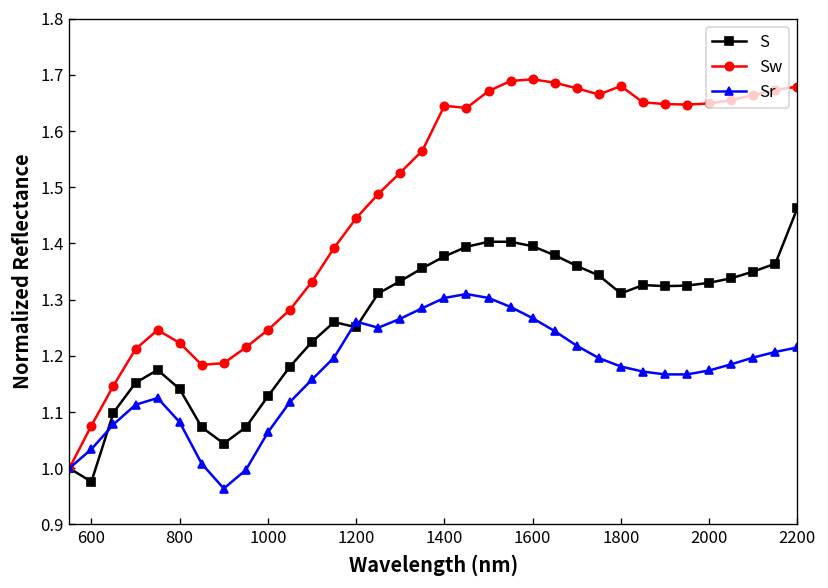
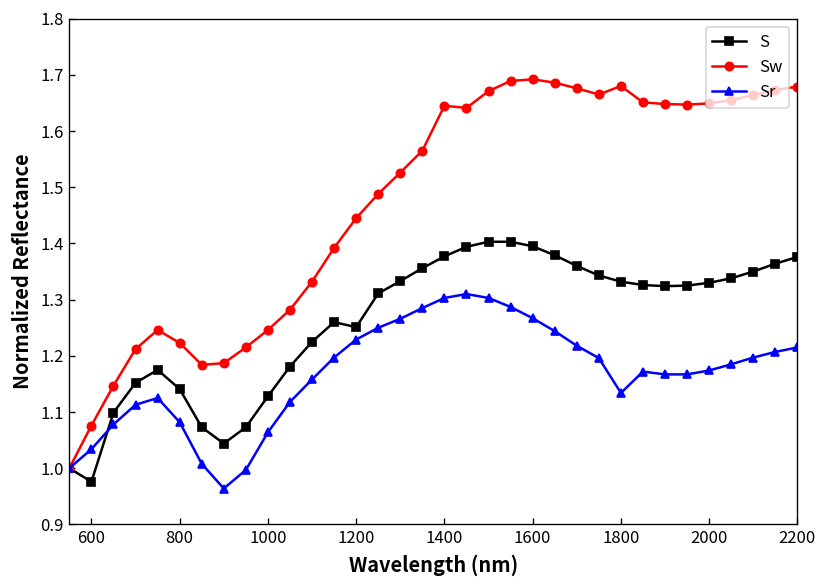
  {
    "S": {
      "600": 0.98,
      "800": 1.14,
      "1000": 1.13,
      "1200": 1.25,
      "1400": 1.38,
      "1600": 1.40,
-     "1800": 1.31,
+     "1800": 1.33,
      "2000": 1.33,
-     "2200": 1.46
+     "2200": 1.38
    },
    "Sw": {
      "600": 1.08,
      "800": 1.22,
      "1000": 1.25,
      "1200": 1.45,
      "1400": 1.65,
      "1600": 1.69,
      "1800": 1.68,
      "2200": 1.68
    },
    "Sr": {
      "600": 1.03,
      "800": 1.08,
      "1000": 1.06,
-     "1200": 1.26,
+     "1200": 1.23,
      "1400": 1.30,
      "1600": 1.27,
-     "1800": 1.18,
+     "1800": 1.13,
      "2000": 1.17,
      "2200": 1.22
    }
  }
